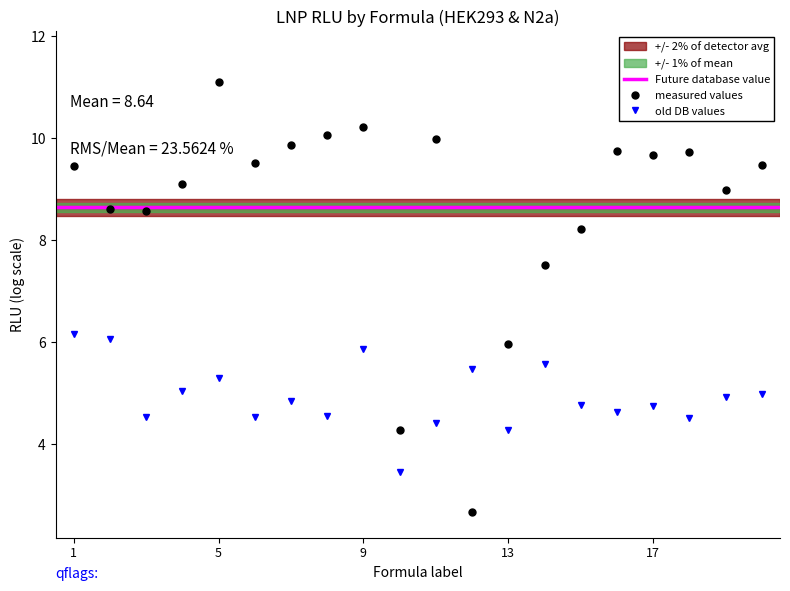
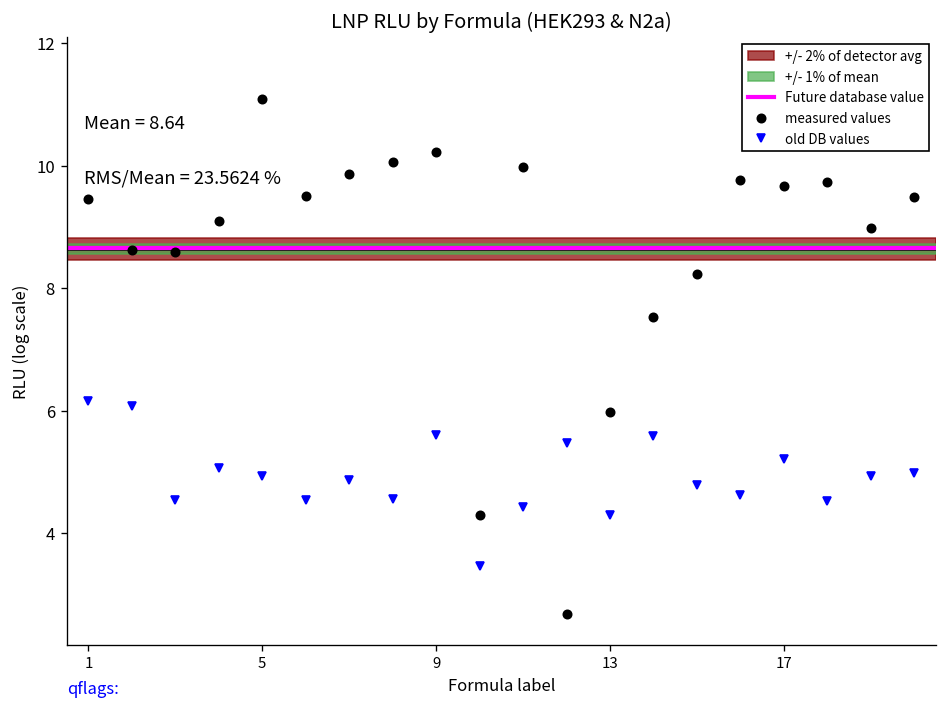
  {
    "measured values": {
      "5": 11.1,
      "9": 10.2,
      "13": 6.0,
      "17": 9.7
    },
    "old DB values": {
      "1": 6.2,
-     "5": 5.3,
-     "9": 5.9,
+     "5": 4.9,
+     "9": 5.6,
      "13": 4.3,
-     "17": 4.8
+     "17": 5.2
    }
  }
